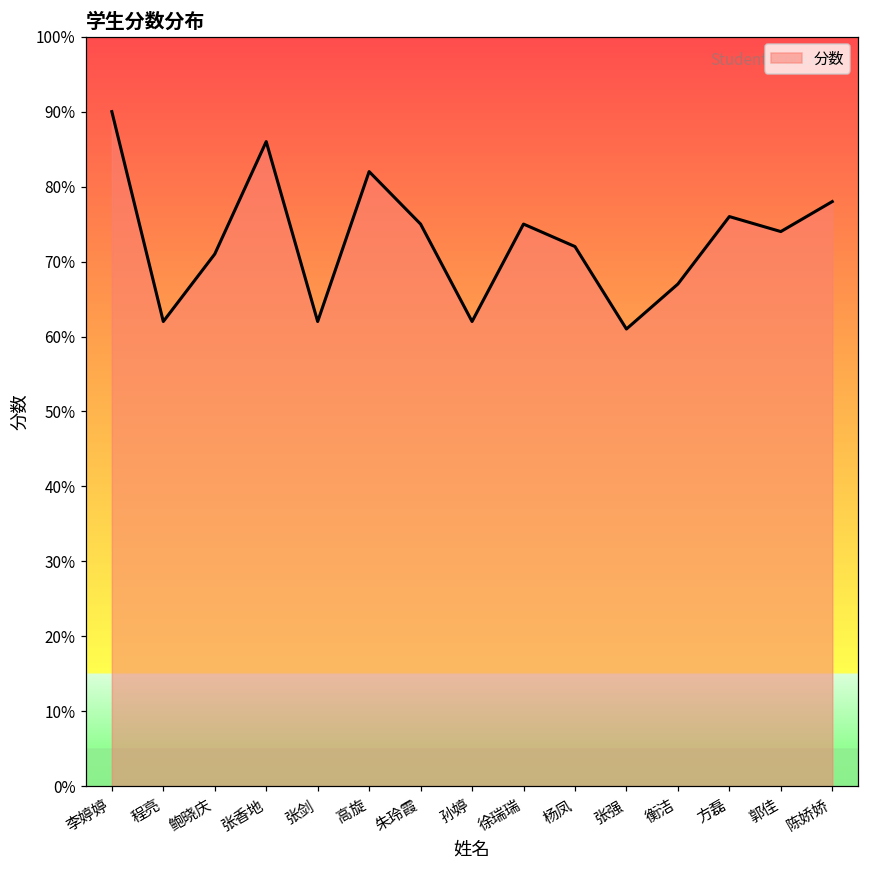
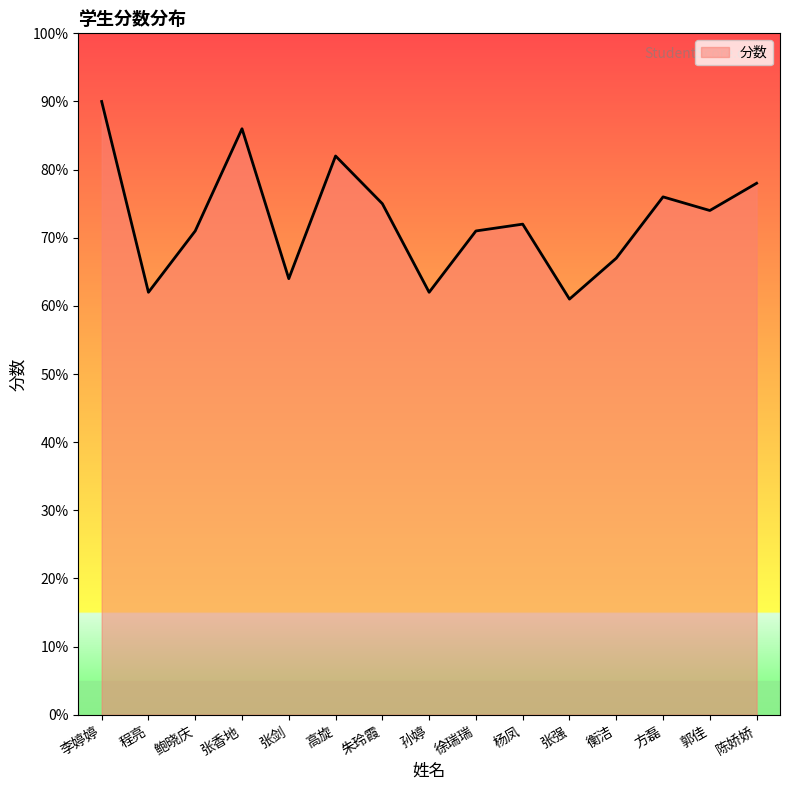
  {
    "李婷婷": "90%",
    "程亮": "62%",
    "鲍晓庆": "71%",
    "张香地": "86%",
-   "张剑": "62%",
+   "张剑": "64%",
    "高旋": "82%",
    "朱玲霞": "75%",
    "孙婷": "62%",
-   "徐瑞瑞": "75%",
+   "徐瑞瑞": "71%",
    "杨凤": "72%",
    "张强": "61%",
    "衡洁": "67%",
    "方磊": "76%",
    "郭佳": "74%",
    "陈娇娇": "78%"
  }
